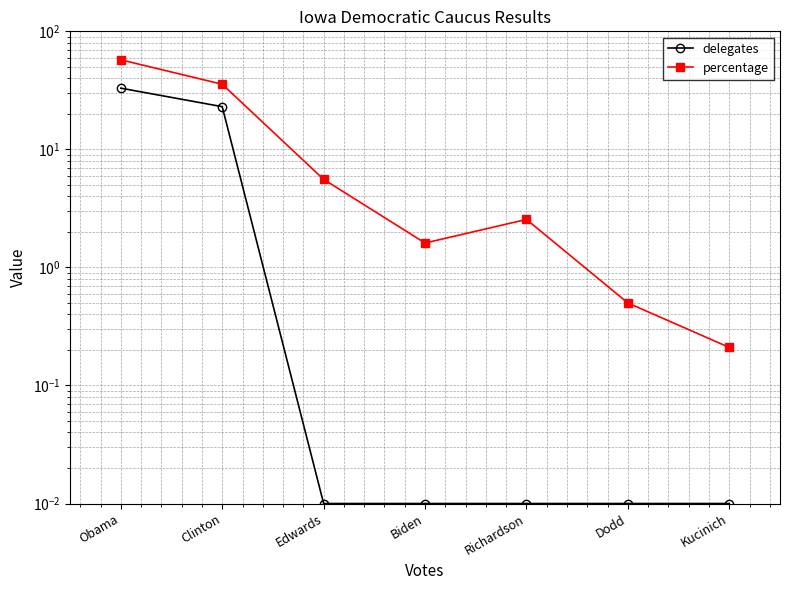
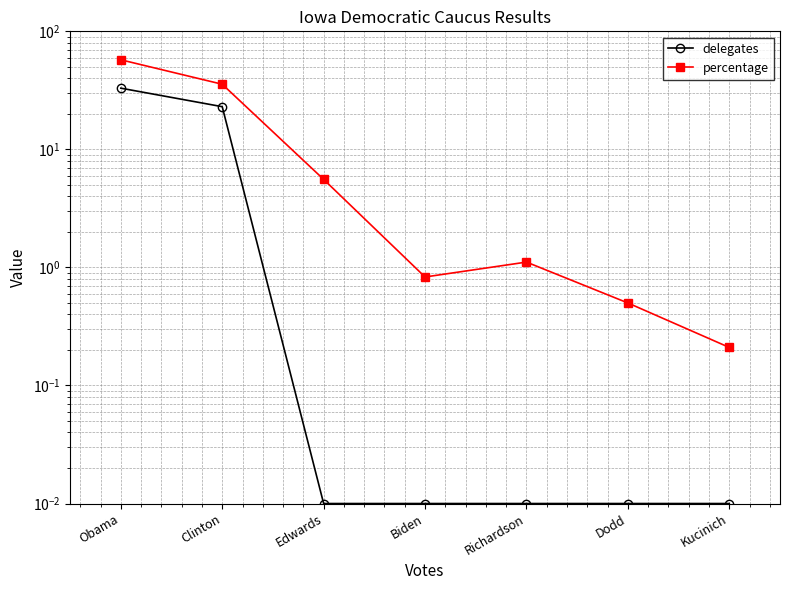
  {
    "delegates": {
      "Obama": 33,
      "Clinton": 23,
      "Edwards": 0.010,
      "Biden": 0.010,
      "Richardson": 0.010,
      "Dodd": 0.010,
      "Kucinich": 0.010
    },
    "percentage": {
      "Obama": 60,
      "Clinton": 36,
      "Edwards": 6,
-     "Biden": 1.6,
-     "Richardson": 2.6,
+     "Biden": 0.8,
+     "Richardson": 1.1,
      "Dodd": 0.5,
      "Kucinich": 0.2
    }
  }
